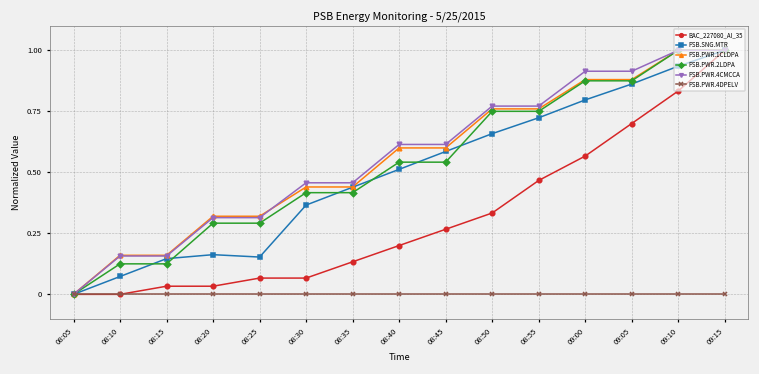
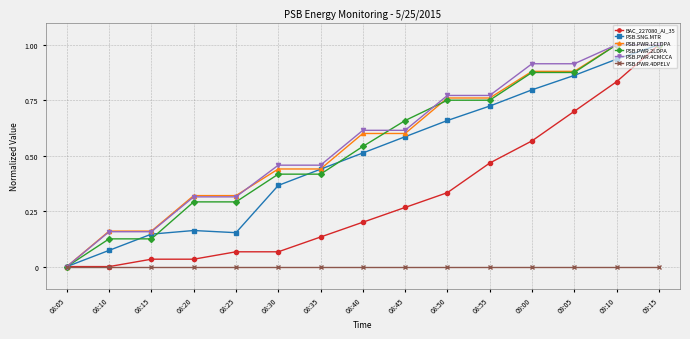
  {
    "BAC_227080_AI_35": {
      "08:15": 0.03,
      "08:20": 0.03,
      "08:25": 0.07,
      "08:30": 0.07,
      "08:35": 0.13,
      "08:40": 0.20,
      "08:45": 0.27,
      "08:50": 0.33,
      "08:55": 0.47,
      "09:00": 0.57,
      "09:05": 0.70,
      "09:10": 0.83
    },
    "PSB.SNG.MTR": {
      "08:10": 0.07,
      "08:20": 0.16,
      "08:25": 0.15,
      "08:30": 0.37,
      "08:40": 0.51,
      "08:45": 0.59,
      "08:50": 0.66,
      "08:55": 0.72,
      "09:00": 0.80,
      "09:05": 0.86
    },
    "PSB.PWR.1CLDPA": {
      "08:30": 0.44,
      "08:40": 0.60,
      "08:45": 0.60
    },
    "PSB.PWR.2LDPA": {
      "08:10": 0.13,
      "08:15": 0.13,
      "08:20": 0.29,
      "08:25": 0.29,
      "08:30": 0.42,
      "08:35": 0.42,
      "08:40": 0.54,
-     "08:45": 0.54
+     "08:45": 0.66
    },
    "PSB.PWR.4CMCCA": {
      "08:30": 0.46,
      "08:35": 0.46,
      "08:40": 0.61,
      "08:45": 0.61,
      "08:50": 0.77,
      "08:55": 0.77,
      "09:00": 0.91,
      "09:05": 0.91
    },
    "PSB.PWR.4DPELV": {
      "08:15": 0.00,
      "08:20": 0.00,
      "08:25": 0.00,
      "08:30": 0.00,
      "08:35": 0.00,
      "08:40": 0.00,
      "08:45": 0.00,
      "08:50": 0.00,
      "08:55": 0.00,
      "09:00": 0.00,
      "09:05": 0.00,
      "09:10": 0.00,
      "09:15": 0.00
    }
  }
